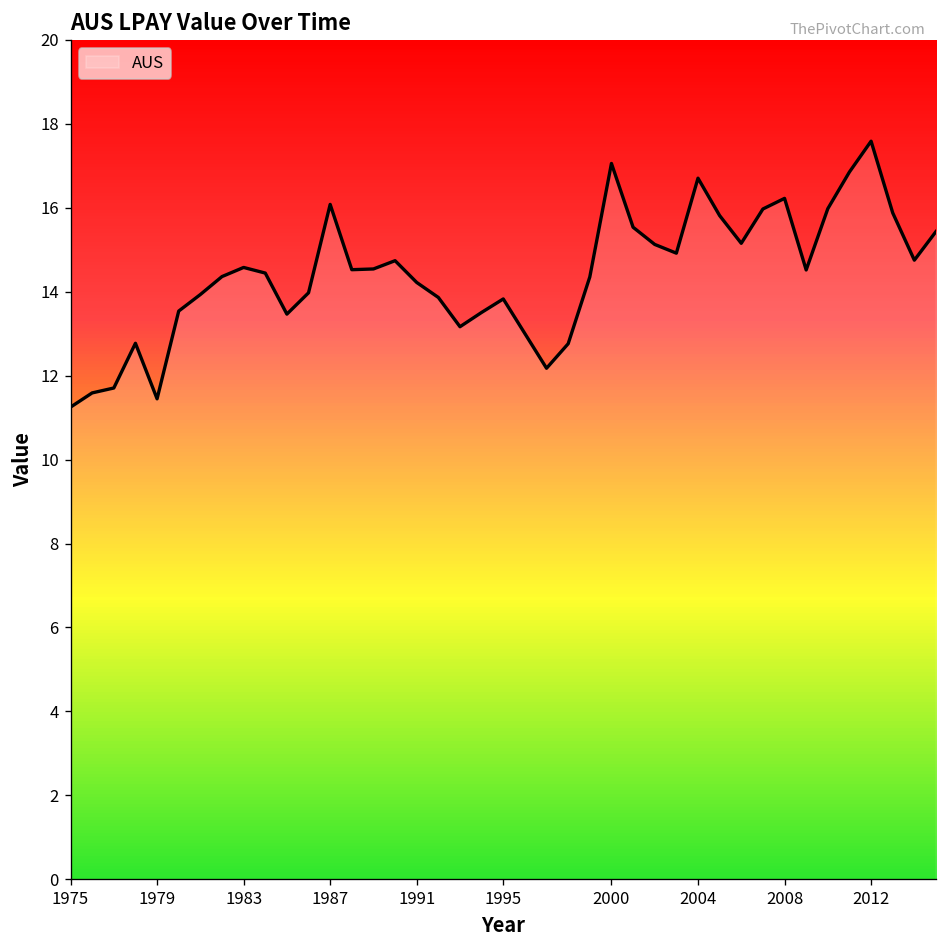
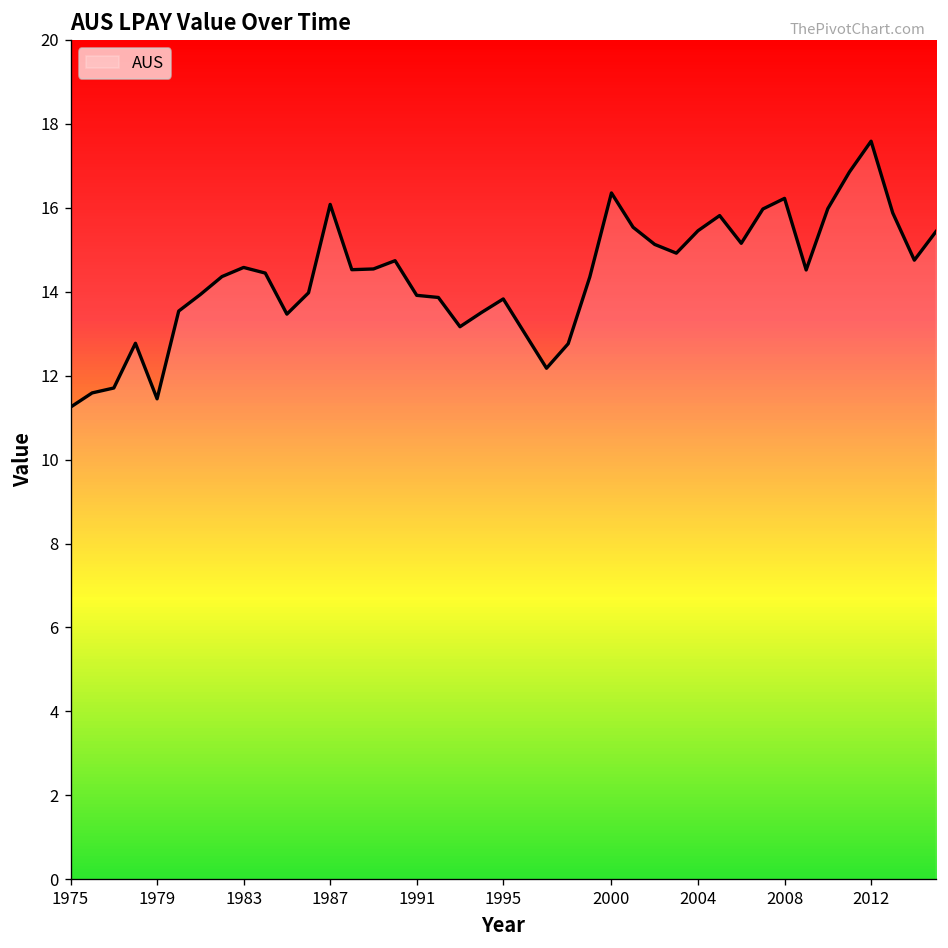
  {
    "1975": 11.3,
    "1979": 11.4,
    "1983": 14.6,
    "1987": 16.1,
-   "1991": 14.2,
+   "1991": 13.9,
    "1995": 13.8,
-   "2000": 17.1,
-   "2004": 16.7,
+   "2000": 16.4,
+   "2004": 15.5,
    "2008": 16.2,
    "2012": 17.6
  }
